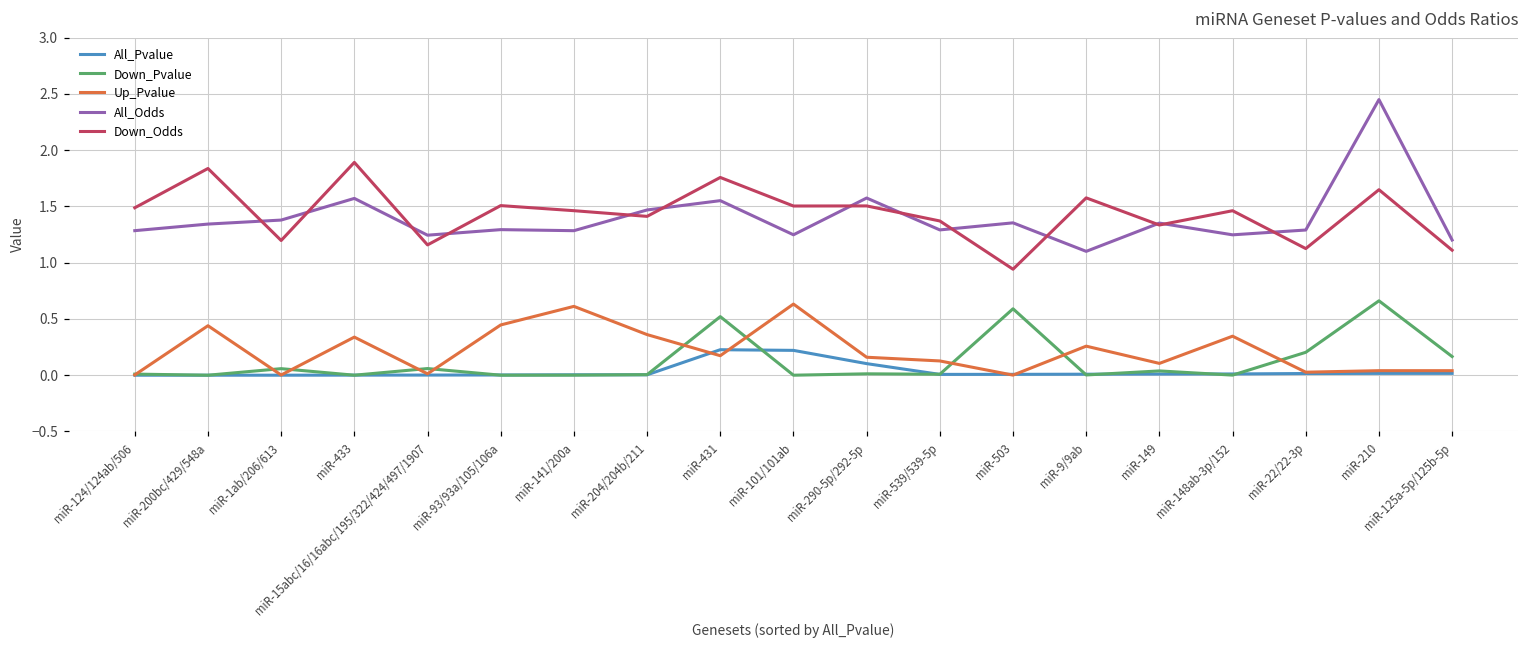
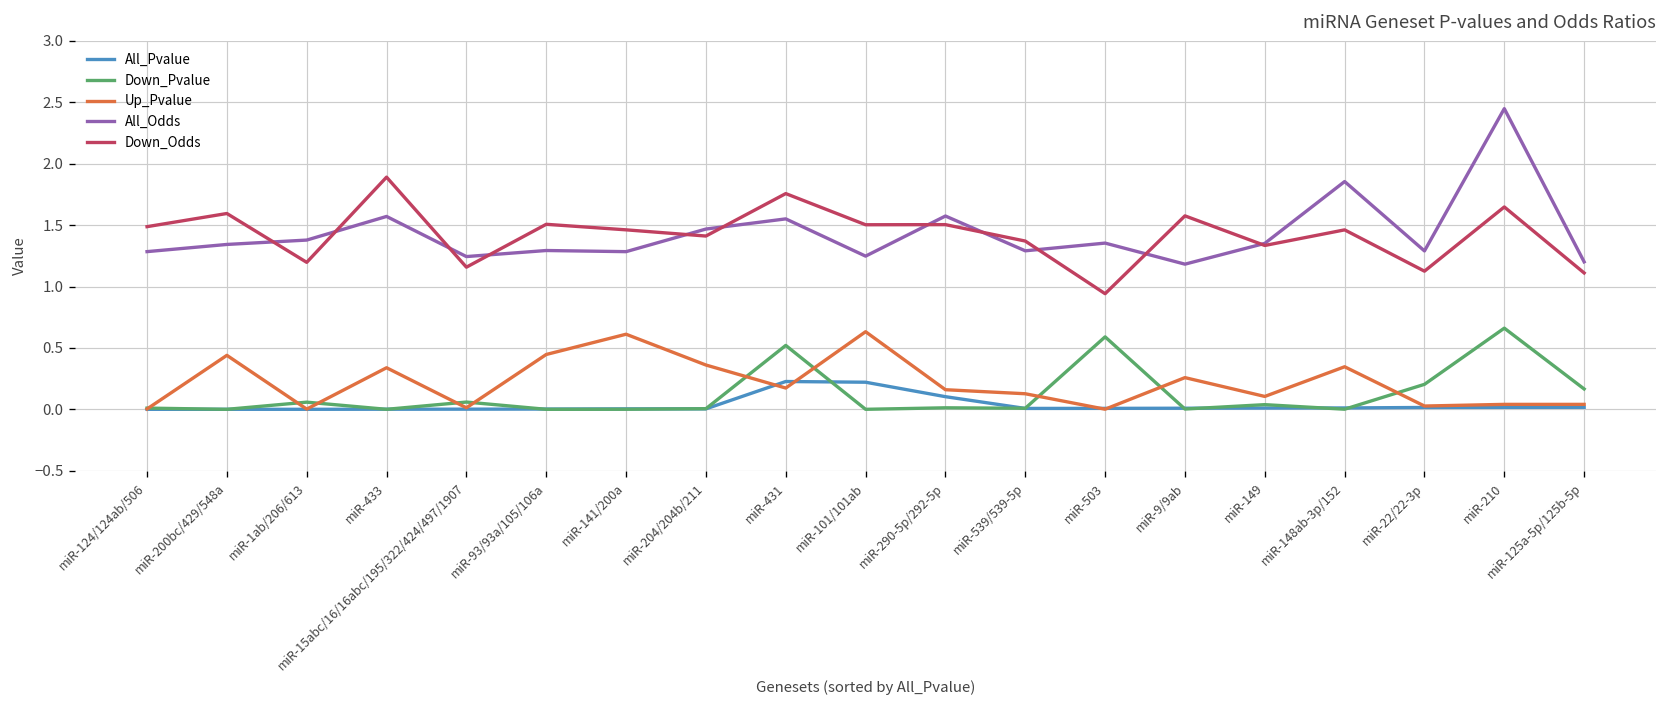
  {
    "All_Pvalue": {
      "miR-431": 0.23,
      "miR-101/101ab": 0.22,
      "miR-290-5p/292-5p": 0.10,
      "miR-149": 0.01
    },
    "Down_Pvalue": {
      "miR-1ab/206/613": 0.06,
      "miR-15abc/16/16abc/195/322/424/497/1907": 0.06,
      "miR-431": 0.52,
      "miR-101/101ab": 0.00,
      "miR-290-5p/292-5p": 0.01,
      "miR-503": 0.59,
      "miR-149": 0.04,
      "miR-22/22-3p": 0.20,
      "miR-210": 0.66,
      "miR-125a-5p/125b-5p": 0.17
    },
    "Up_Pvalue": {
      "miR-200bc/429/548a": 0.44,
      "miR-433": 0.34,
      "miR-93/93a/105/106a": 0.45,
      "miR-141/200a": 0.61,
      "miR-204/204b/211": 0.36,
      "miR-431": 0.17,
      "miR-101/101ab": 0.63,
      "miR-290-5p/292-5p": 0.16,
      "miR-539/539-5p": 0.13,
      "miR-9/9ab": 0.26,
      "miR-149": 0.10,
      "miR-148ab-3p/152": 0.35
    },
    "All_Odds": {
      "miR-124/124ab/506": 1.28,
      "miR-200bc/429/548a": 1.34,
      "miR-1ab/206/613": 1.38,
      "miR-433": 1.57,
      "miR-15abc/16/16abc/195/322/424/497/1907": 1.24,
      "miR-93/93a/105/106a": 1.29,
      "miR-141/200a": 1.28,
      "miR-204/204b/211": 1.47,
      "miR-431": 1.55,
      "miR-101/101ab": 1.25,
      "miR-290-5p/292-5p": 1.57,
      "miR-539/539-5p": 1.29,
      "miR-503": 1.35,
-     "miR-9/9ab": 1.10,
-     "miR-148ab-3p/152": 1.25,
+     "miR-9/9ab": 1.18,
+     "miR-148ab-3p/152": 1.85,
      "miR-22/22-3p": 1.29,
      "miR-210": 2.45,
      "miR-125a-5p/125b-5p": 1.20
    },
    "Down_Odds": {
      "miR-124/124ab/506": 1.49,
-     "miR-200bc/429/548a": 1.84,
+     "miR-200bc/429/548a": 1.59,
      "miR-1ab/206/613": 1.20,
      "miR-433": 1.89,
      "miR-15abc/16/16abc/195/322/424/497/1907": 1.16,
      "miR-93/93a/105/106a": 1.51,
      "miR-141/200a": 1.46,
      "miR-204/204b/211": 1.41,
      "miR-431": 1.76,
      "miR-101/101ab": 1.50,
      "miR-290-5p/292-5p": 1.50,
      "miR-539/539-5p": 1.37,
      "miR-503": 0.94,
      "miR-9/9ab": 1.58,
      "miR-148ab-3p/152": 1.46,
      "miR-22/22-3p": 1.13,
      "miR-210": 1.65,
      "miR-125a-5p/125b-5p": 1.11
    }
  }
